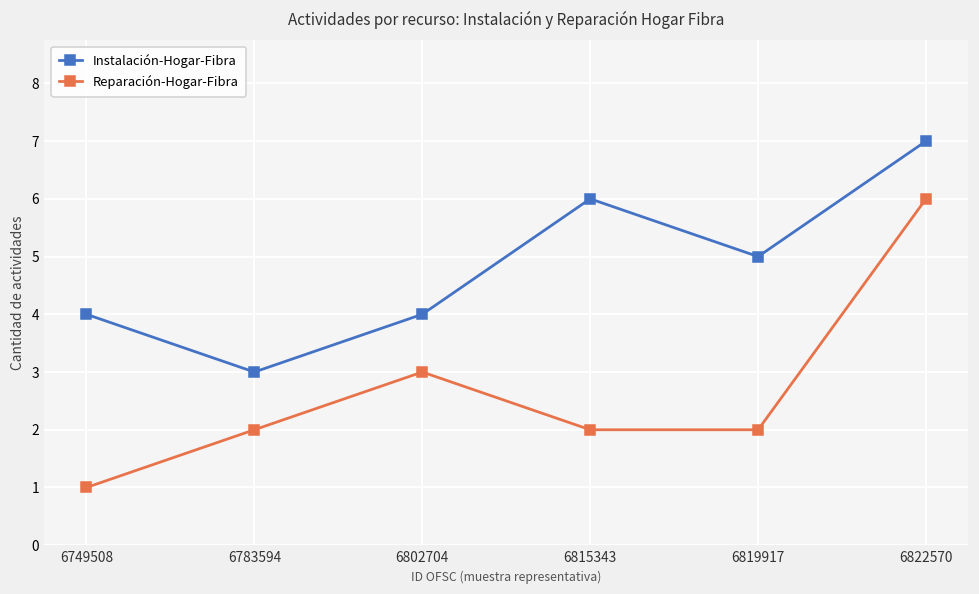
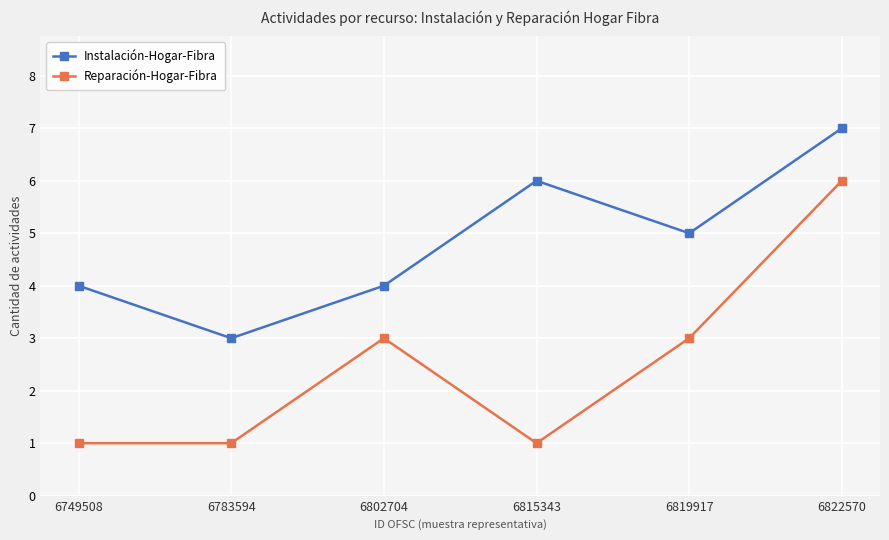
  {
    "Instalación-Hogar-Fibra": {
      "6749508": 4,
      "6783594": 3,
      "6802704": 4,
      "6815343": 6,
      "6819917": 5,
      "6822570": 7
    },
    "Reparación-Hogar-Fibra": {
      "6749508": 1,
-     "6783594": 2,
+     "6783594": 1,
      "6802704": 3,
-     "6815343": 2,
-     "6819917": 2,
+     "6815343": 1,
+     "6819917": 3,
      "6822570": 6
    }
  }
